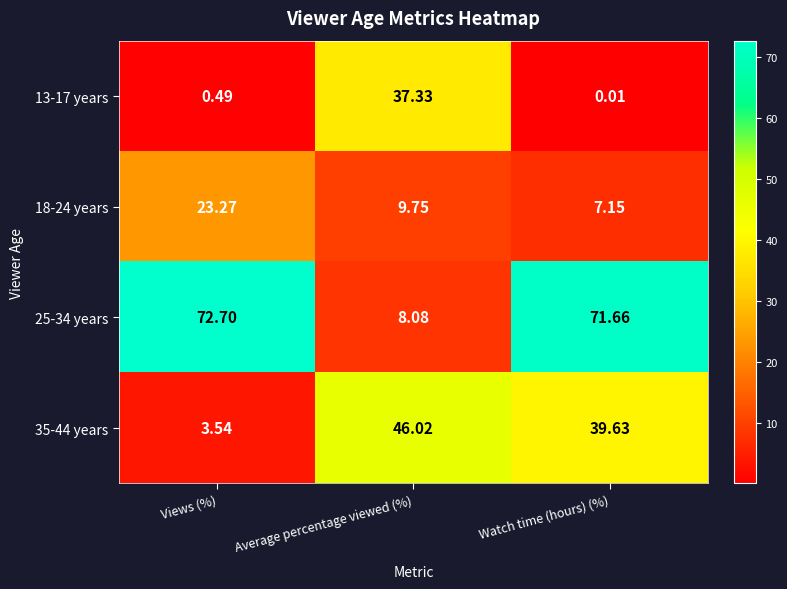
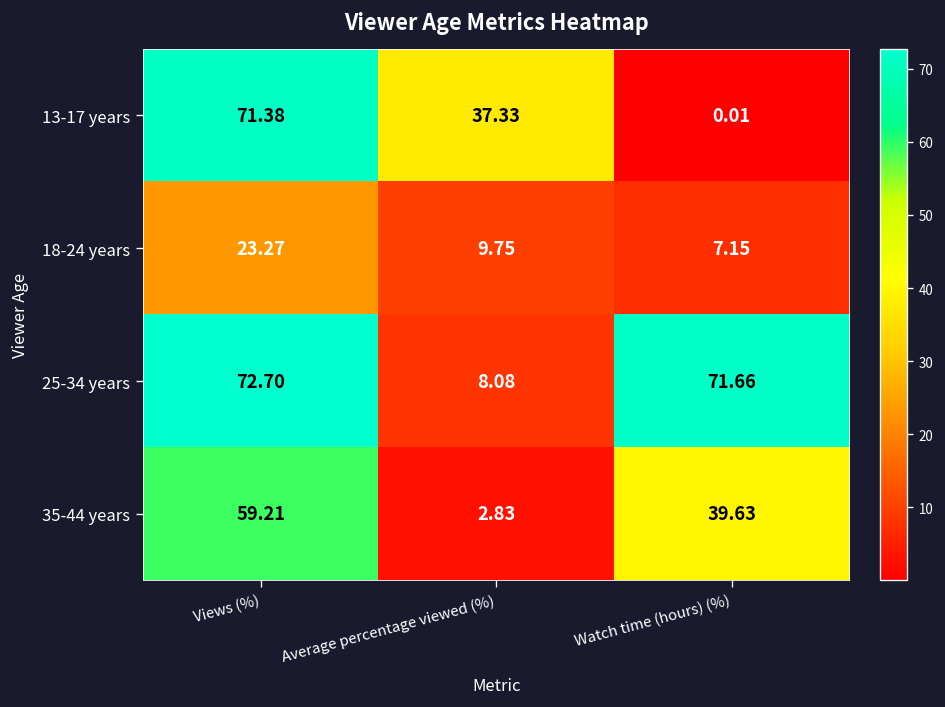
  {
    "13-17 years": {
-     "Views (%)": 0.49,
+     "Views (%)": 71.38,
      "Average percentage viewed (%)": 37.33,
      "Watch time (hours) (%)": 0.01
    },
    "18-24 years": {
      "Views (%)": 23.27,
      "Average percentage viewed (%)": 9.75,
      "Watch time (hours) (%)": 7.15
    },
    "25-34 years": {
      "Views (%)": 72.70,
      "Average percentage viewed (%)": 8.08,
      "Watch time (hours) (%)": 71.66
    },
    "35-44 years": {
-     "Views (%)": 3.54,
-     "Average percentage viewed (%)": 46.02,
+     "Views (%)": 59.21,
+     "Average percentage viewed (%)": 2.83,
      "Watch time (hours) (%)": 39.63
    }
  }
